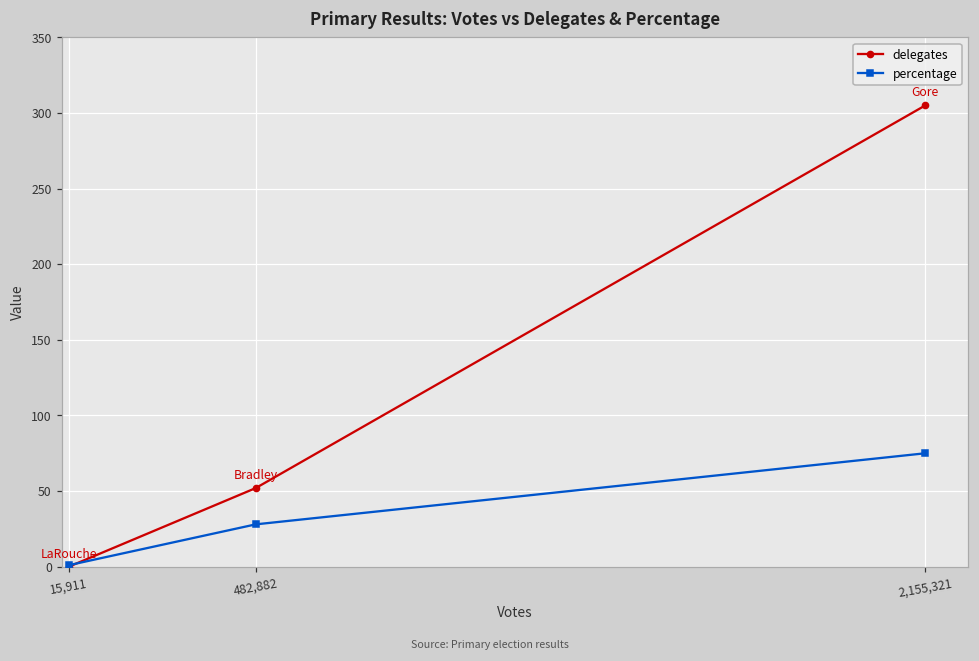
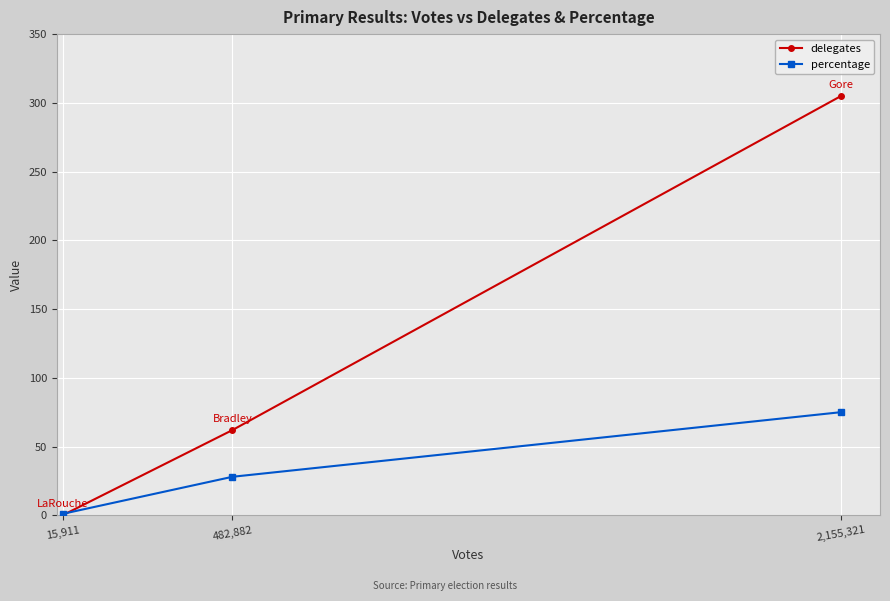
  {
    "delegates": {
-     "482,882": 52,
+     "482,882": 62,
      "2,155,321": 305
    },
    "percentage": {
      "482,882": 28,
      "2,155,321": 75
    }
  }
